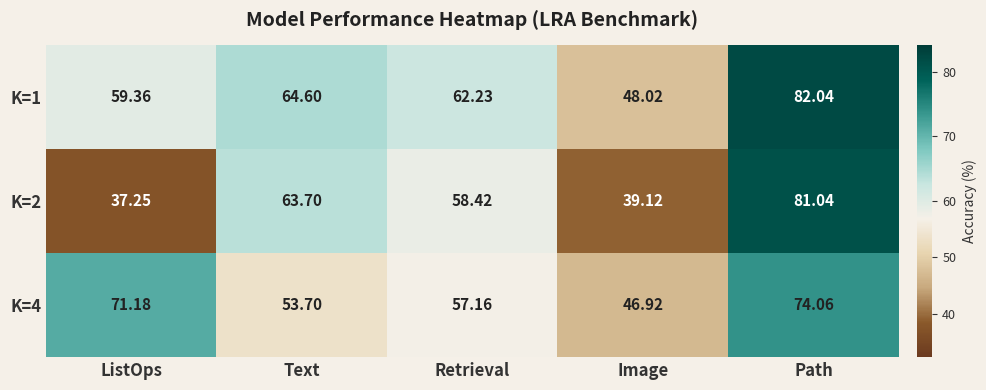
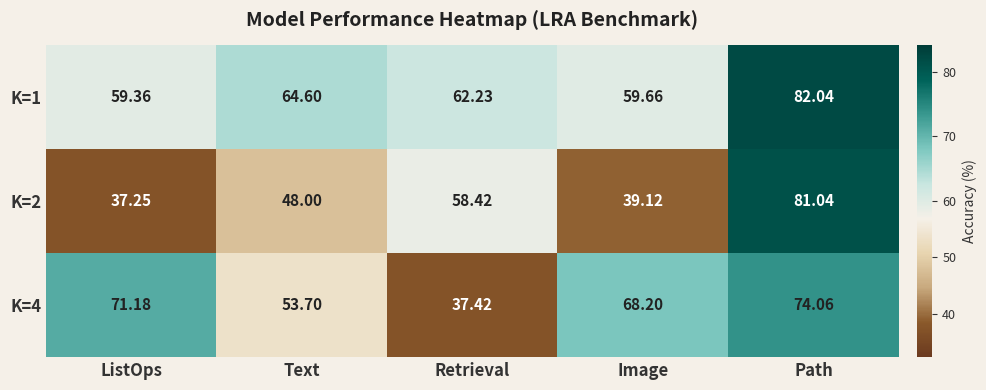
  {
    "K=1": {
      "ListOps": 59.36,
      "Text": 64.60,
      "Retrieval": 62.23,
-     "Image": 48.02,
+     "Image": 59.66,
      "Path": 82.04
    },
    "K=2": {
      "ListOps": 37.25,
-     "Text": 63.70,
+     "Text": 48.00,
      "Retrieval": 58.42,
      "Image": 39.12,
      "Path": 81.04
    },
    "K=4": {
      "ListOps": 71.18,
      "Text": 53.70,
-     "Retrieval": 57.16,
-     "Image": 46.92,
+     "Retrieval": 37.42,
+     "Image": 68.20,
      "Path": 74.06
    }
  }
